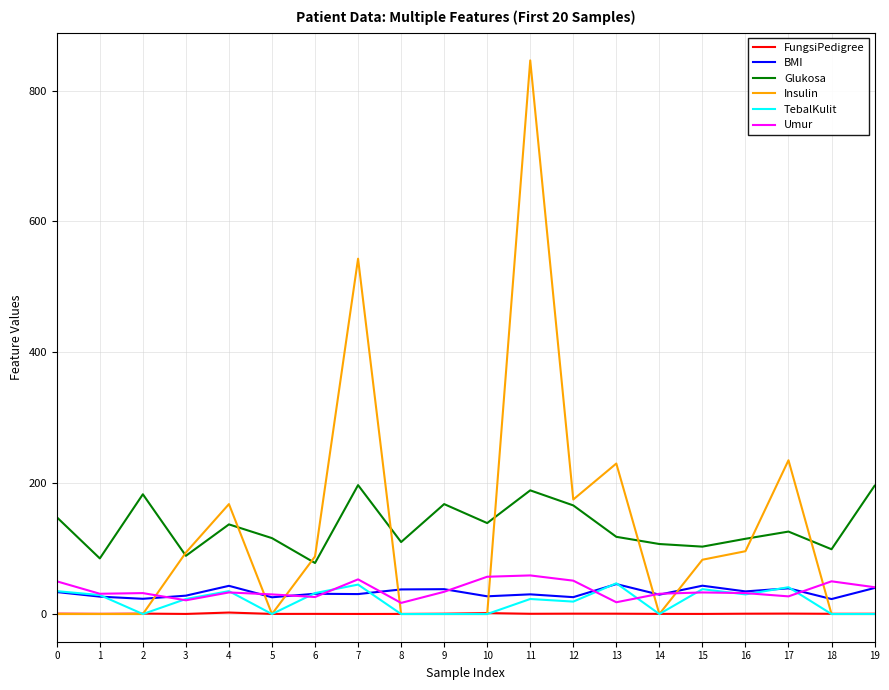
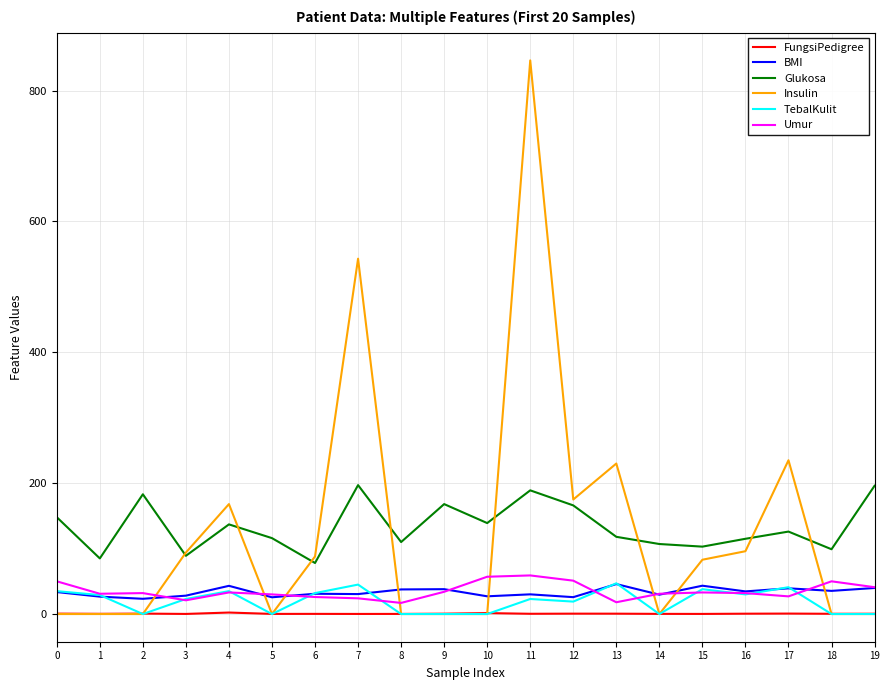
  {
    "FungsiPedigree": {
      "3": 0,
      "4": 0,
      "6": 0,
      "7": 0,
      "11": 0,
      "12": 0,
      "13": 0,
      "15": 0,
      "16": 0,
      "17": 0
    },
    "BMI": {
      "2": 20,
      "3": 30,
      "4": 40,
      "5": 30,
      "7": 30,
      "8": 40,
      "9": 40,
      "10": 30,
      "11": 30,
      "12": 30,
      "15": 40,
-     "18": 20
+     "18": 40
    },
    "Glukosa": {
      "0": 150,
      "1": 90,
      "2": 180,
      "3": 90,
      "4": 140,
      "5": 120,
      "6": 80,
      "7": 200,
      "8": 110,
      "9": 170,
      "10": 140,
      "11": 190,
      "12": 170,
      "13": 120,
      "14": 110,
      "15": 100,
      "16": 120,
      "17": 130,
      "18": 100,
      "19": 200
    },
    "Insulin": {
      "3": 90,
      "4": 170,
      "6": 90,
      "7": 540,
      "11": 850,
      "12": 180,
      "13": 230,
      "15": 80,
      "16": 100,
      "17": 240
    },
    "TebalKulit": {
      "7": 50,
      "11": 20,
      "12": 20,
      "15": 40
    },
    "Umur": {
      "0": 50,
      "2": 30,
      "5": 30,
      "6": 30,
-     "7": 50,
+     "7": 20,
      "8": 20,
      "9": 30,
      "10": 60,
      "11": 60,
      "12": 50,
      "13": 20,
      "15": 30,
      "17": 30,
      "18": 50
    }
  }
